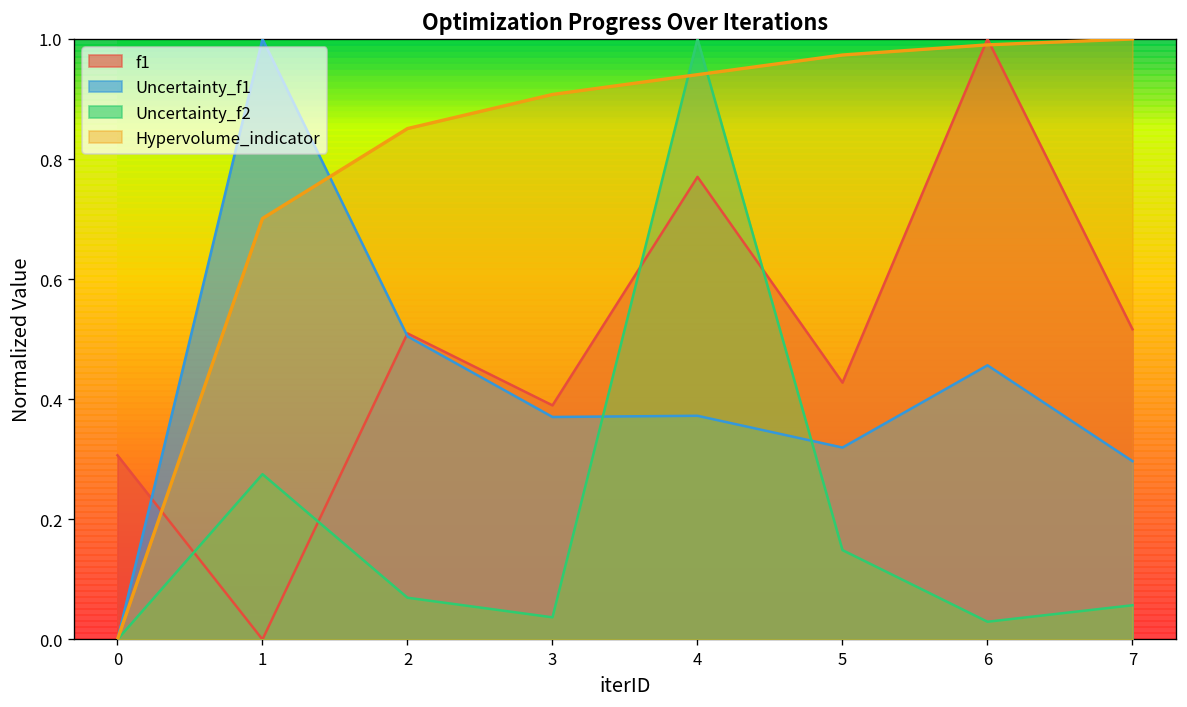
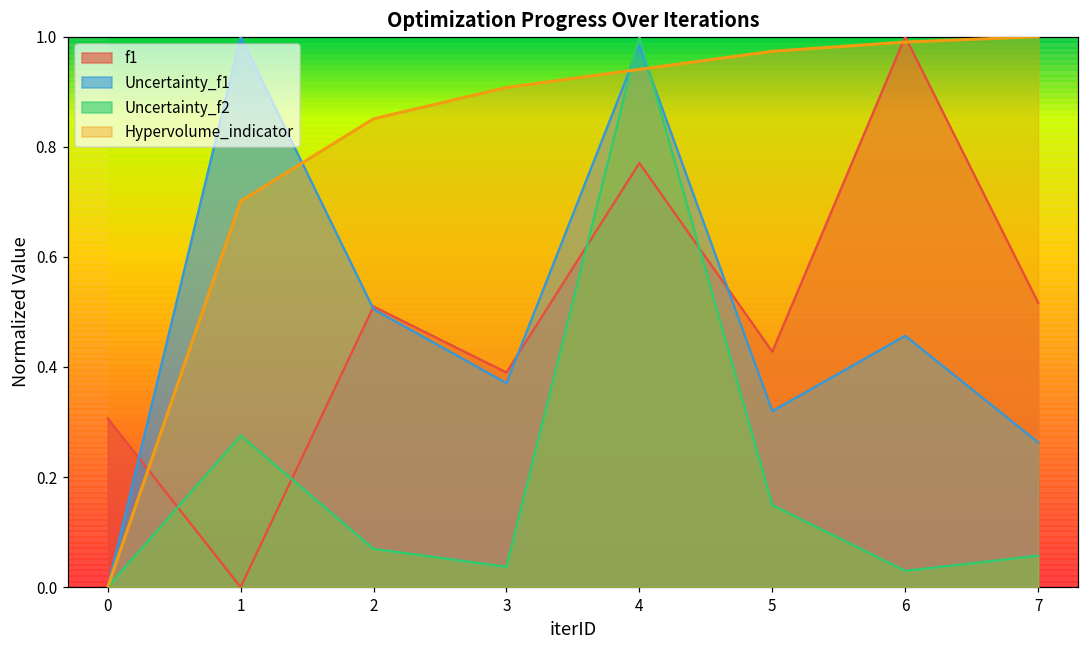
  {
    "Uncertainty_f1": {
      "1": 1.00,
      "3": 0.37,
-     "4": 0.37,
+     "4": 0.98,
      "5": 0.32,
      "6": 0.46,
-     "7": 0.30
+     "7": 0.26
    }
  }
